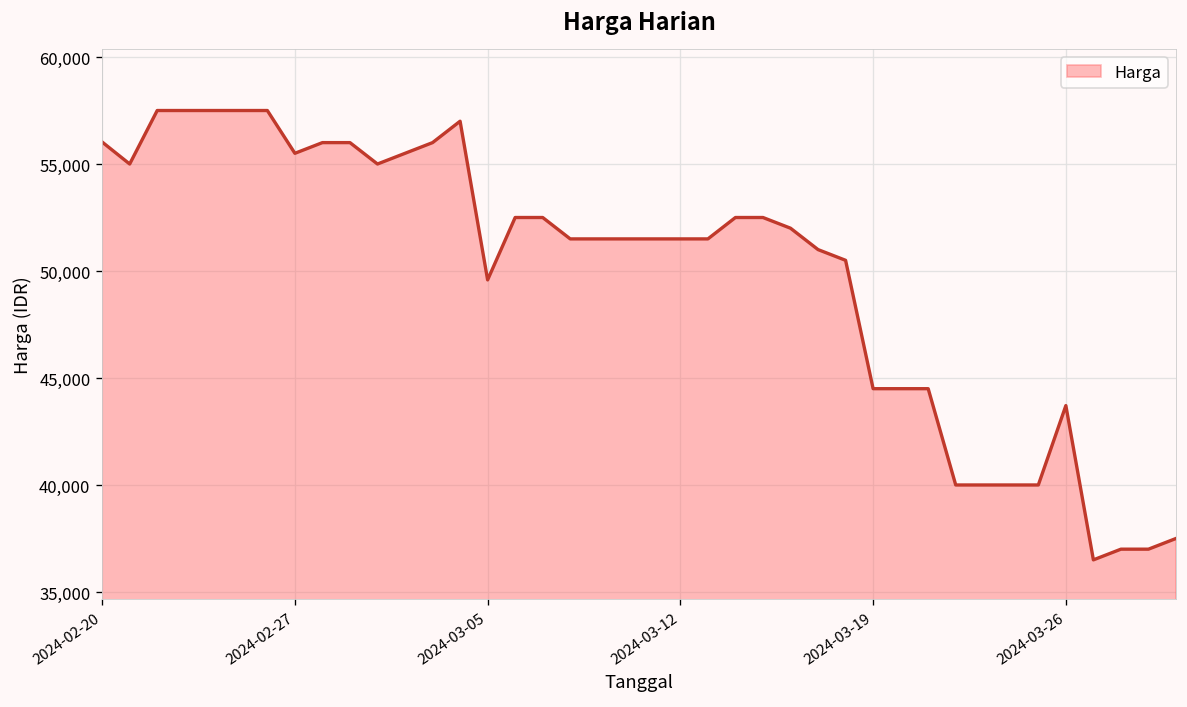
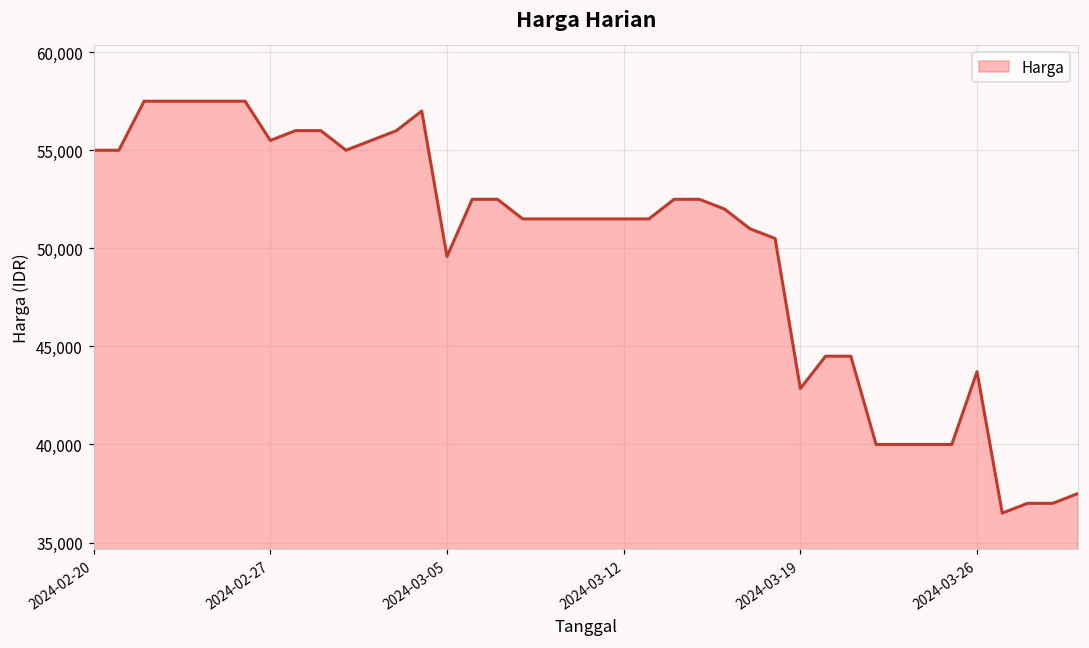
  {
-   "2024-02-20": "56,000",
+   "2024-02-20": "55,000",
    "2024-02-27": "55,500",
    "2024-03-05": "49,600",
    "2024-03-12": "51,500",
-   "2024-03-19": "44,500",
+   "2024-03-19": "42,900",
    "2024-03-26": "43,700"
  }
